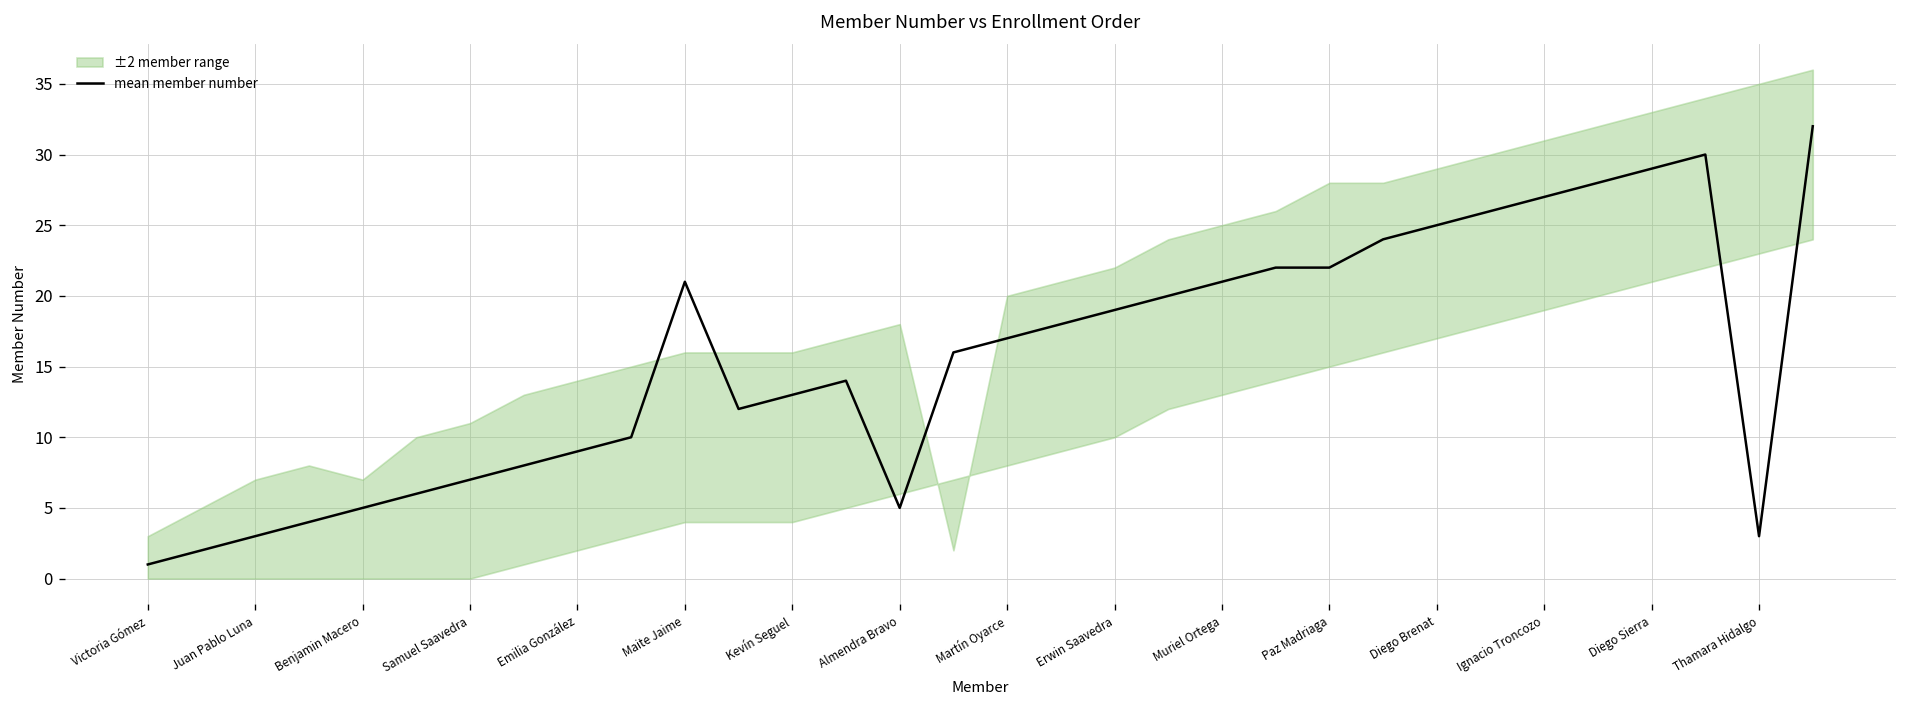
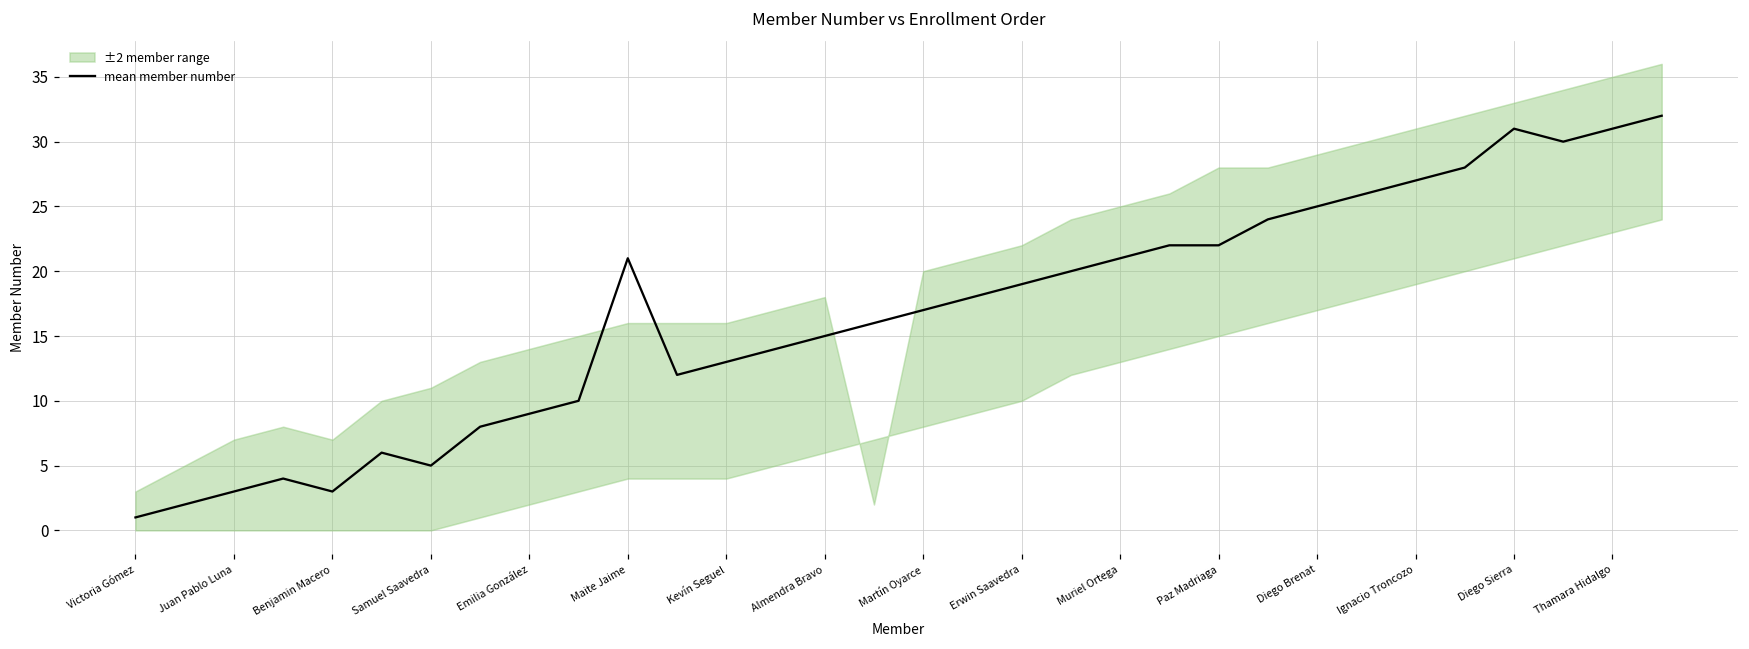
  {
    "mean member number": {
      "Victoria Gómez": 1,
      "Juan Pablo Luna": 3,
-     "Benjamin Macero": 5,
-     "Samuel Saavedra": 7,
+     "Benjamin Macero": 3,
+     "Samuel Saavedra": 5,
      "Emilia González": 9,
      "Maite Jaime": 21,
      "Kevín Seguel": 13,
-     "Almendra Bravo": 5,
+     "Almendra Bravo": 15,
      "Martín Oyarce": 17,
      "Erwin Saavedra": 19,
      "Muriel Ortega": 21,
      "Paz Madriaga": 22,
      "Diego Brenat": 25,
      "Ignacio Troncozo": 27,
-     "Diego Sierra": 29,
-     "Thamara Hidalgo": 3
+     "Diego Sierra": 31,
+     "Thamara Hidalgo": 31
    }
  }
